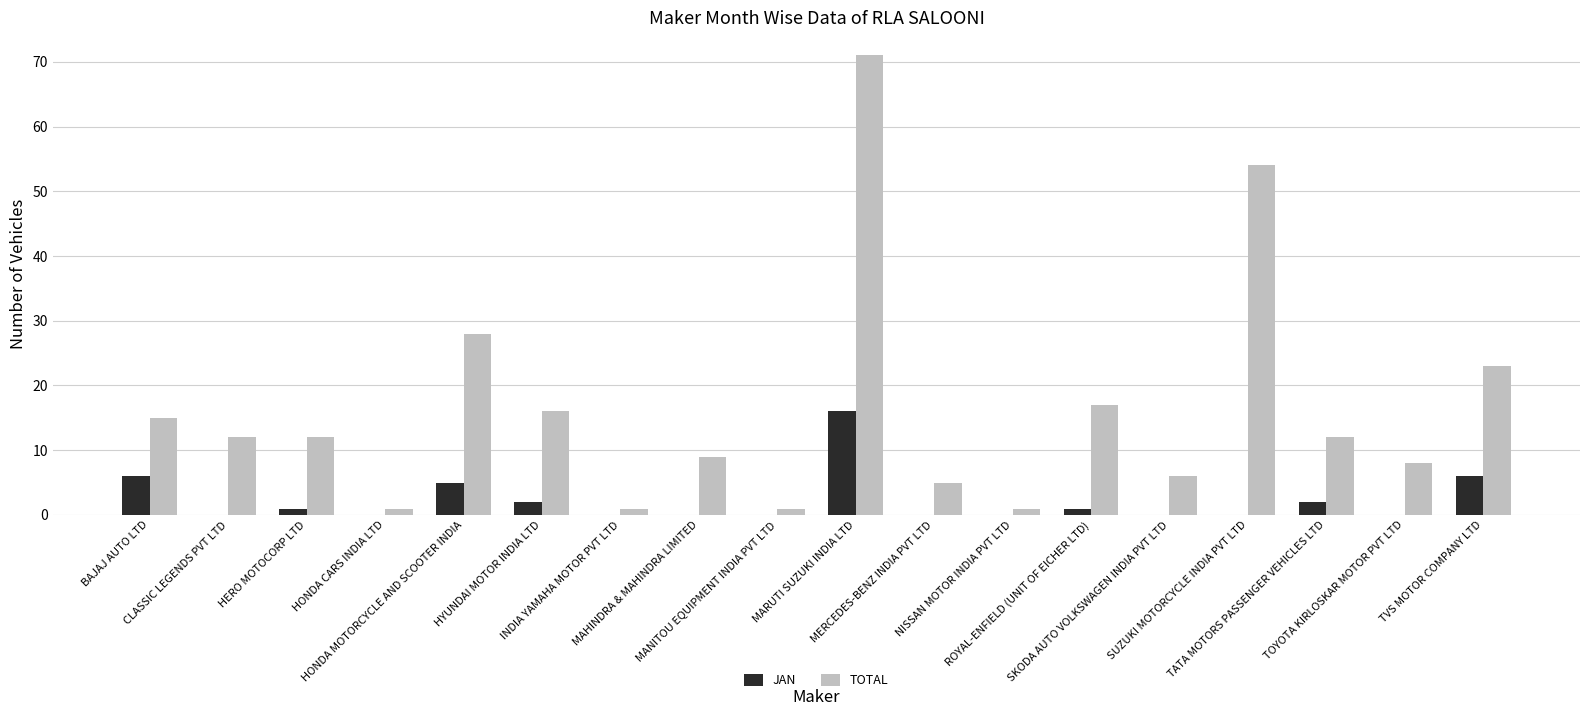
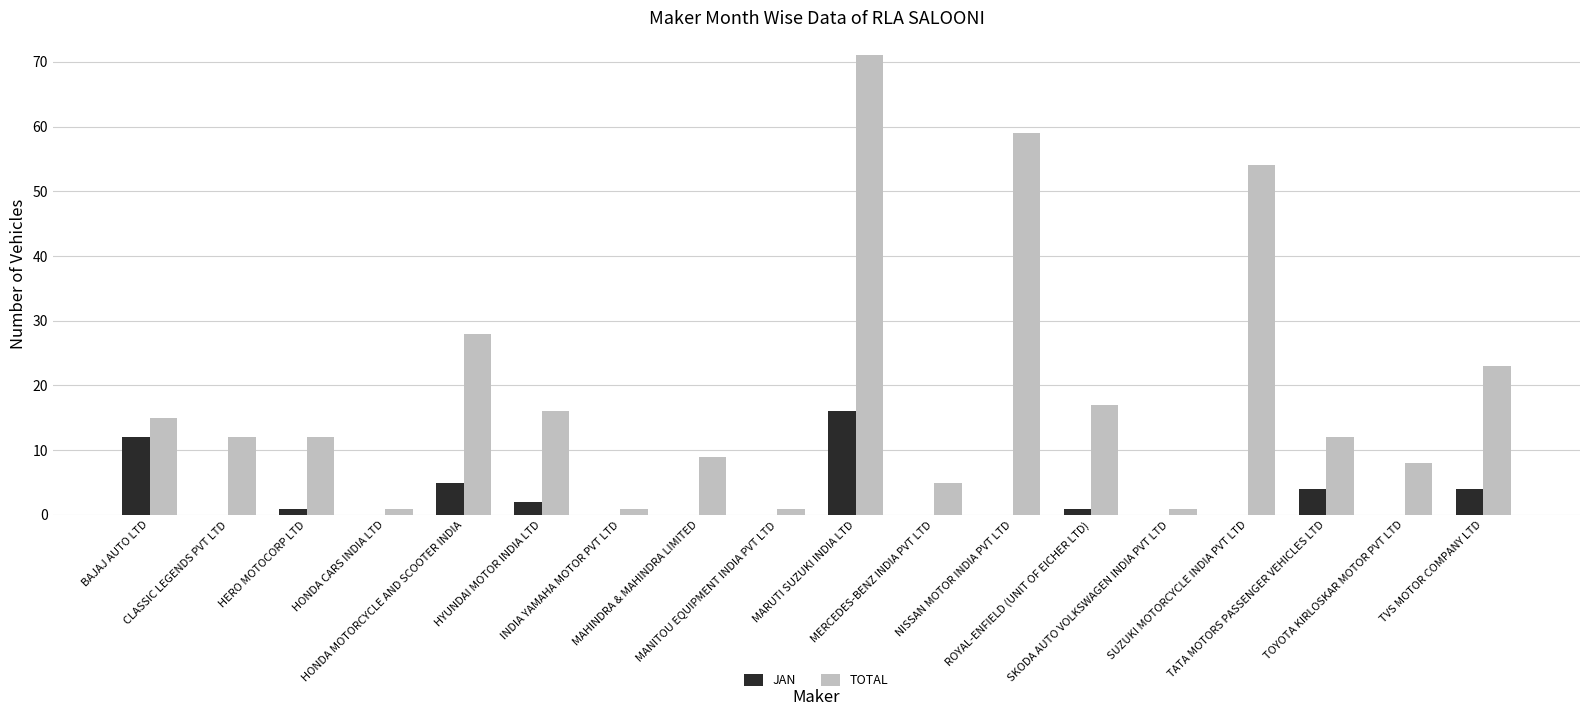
  {
    "JAN": {
-     "BAJAJ AUTO LTD": 6,
+     "BAJAJ AUTO LTD": 12,
      "CLASSIC LEGENDS PVT LTD": 0,
      "HERO MOTOCORP LTD": 1,
      "HONDA CARS INDIA LTD": 0,
      "HONDA MOTORCYCLE AND SCOOTER INDIA": 5,
      "HYUNDAI MOTOR INDIA LTD": 2,
      "INDIA YAMAHA MOTOR PVT LTD": 0,
      "MAHINDRA & MAHINDRA LIMITED": 0,
      "MANITOU EQUIPMENT INDIA PVT LTD": 0,
      "MARUTI SUZUKI INDIA LTD": 16,
      "MERCEDES-BENZ INDIA PVT LTD": 0,
      "NISSAN MOTOR INDIA PVT LTD": 0,
      "ROYAL-ENFIELD (UNIT OF EICHER LTD)": 1,
      "SKODA AUTO VOLKSWAGEN INDIA PVT LTD": 0,
      "SUZUKI MOTORCYCLE INDIA PVT LTD": 0,
-     "TATA MOTORS PASSENGER VEHICLES LTD": 2,
+     "TATA MOTORS PASSENGER VEHICLES LTD": 4,
      "TOYOTA KIRLOSKAR MOTOR PVT LTD": 0,
-     "TVS MOTOR COMPANY LTD": 6
+     "TVS MOTOR COMPANY LTD": 4
    },
    "TOTAL": {
      "BAJAJ AUTO LTD": 15,
      "CLASSIC LEGENDS PVT LTD": 12,
      "HERO MOTOCORP LTD": 12,
      "HONDA CARS INDIA LTD": 1,
      "HONDA MOTORCYCLE AND SCOOTER INDIA": 28,
      "HYUNDAI MOTOR INDIA LTD": 16,
      "INDIA YAMAHA MOTOR PVT LTD": 1,
      "MAHINDRA & MAHINDRA LIMITED": 9,
      "MANITOU EQUIPMENT INDIA PVT LTD": 1,
      "MARUTI SUZUKI INDIA LTD": 71,
      "MERCEDES-BENZ INDIA PVT LTD": 5,
-     "NISSAN MOTOR INDIA PVT LTD": 1,
+     "NISSAN MOTOR INDIA PVT LTD": 59,
      "ROYAL-ENFIELD (UNIT OF EICHER LTD)": 17,
-     "SKODA AUTO VOLKSWAGEN INDIA PVT LTD": 6,
+     "SKODA AUTO VOLKSWAGEN INDIA PVT LTD": 1,
      "SUZUKI MOTORCYCLE INDIA PVT LTD": 54,
      "TATA MOTORS PASSENGER VEHICLES LTD": 12,
      "TOYOTA KIRLOSKAR MOTOR PVT LTD": 8,
      "TVS MOTOR COMPANY LTD": 23
    }
  }
